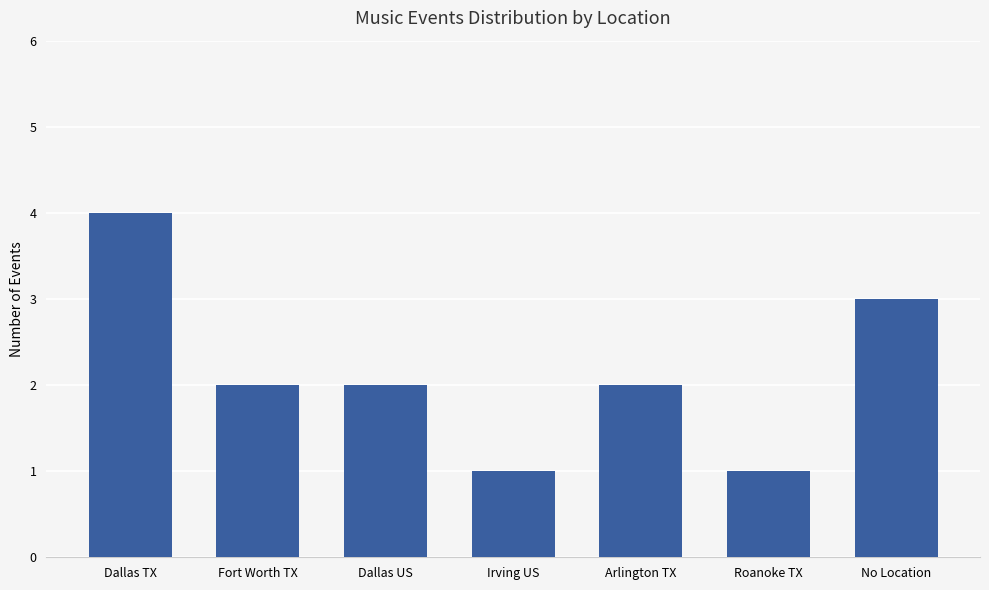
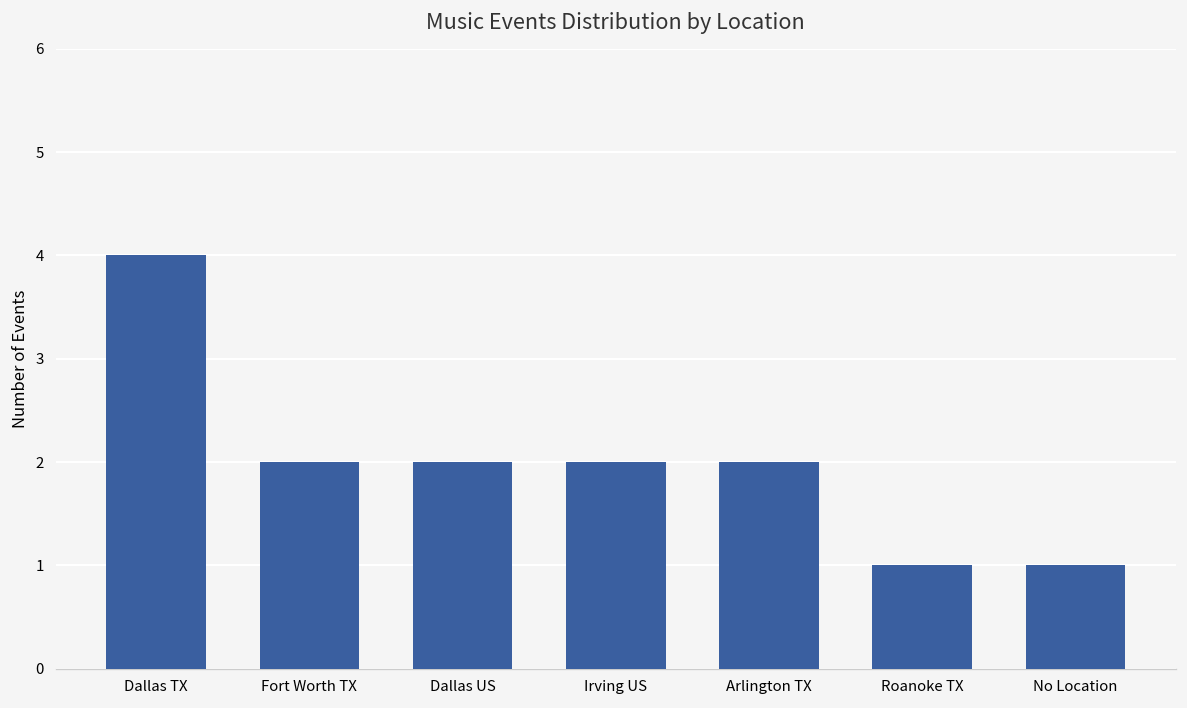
  {
    "Dallas TX": 4,
    "Fort Worth TX": 2,
    "Dallas US": 2,
-   "Irving US": 1,
+   "Irving US": 2,
    "Arlington TX": 2,
    "Roanoke TX": 1,
-   "No Location": 3
+   "No Location": 1
  }
